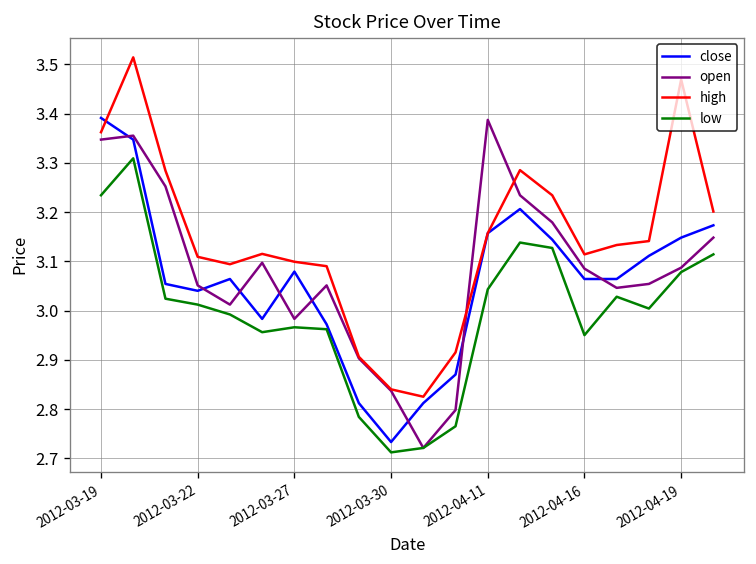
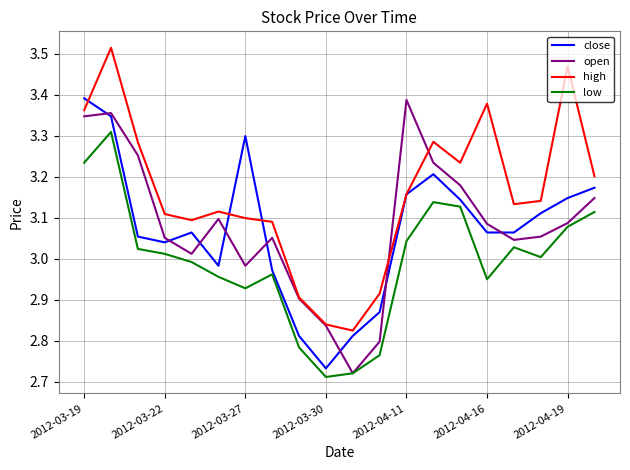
  {
    "close": {
      "2012-03-19": 3.39,
      "2012-03-22": 3.04,
-     "2012-03-27": 3.08,
+     "2012-03-27": 3.30,
      "2012-03-30": 2.73,
      "2012-04-16": 3.06,
      "2012-04-19": 3.15
    },
    "open": {
      "2012-03-19": 3.35,
      "2012-03-22": 3.05,
      "2012-03-27": 2.98,
      "2012-04-11": 3.39,
      "2012-04-16": 3.09,
      "2012-04-19": 3.09
    },
    "high": {
      "2012-03-19": 3.36,
      "2012-03-22": 3.11,
      "2012-03-27": 3.10,
-     "2012-04-16": 3.11
+     "2012-04-16": 3.38
    },
    "low": {
      "2012-03-19": 3.23,
      "2012-03-22": 3.01,
-     "2012-03-27": 2.97,
+     "2012-03-27": 2.93,
      "2012-03-30": 2.71,
      "2012-04-11": 3.04,
      "2012-04-16": 2.95,
      "2012-04-19": 3.08
    }
  }
